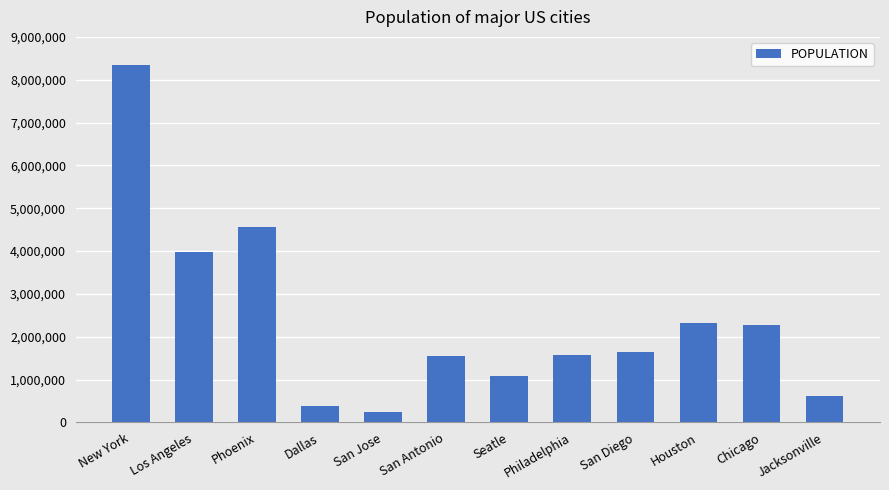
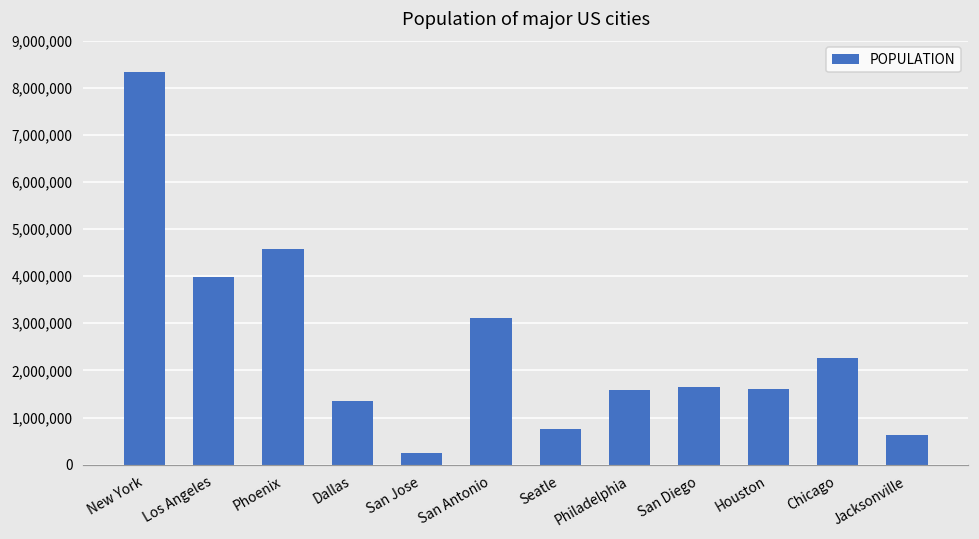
  {
    "New York": "8,300,000",
    "Los Angeles": "4,000,000",
    "Phoenix": "4,600,000",
-   "Dallas": "400,000",
+   "Dallas": "1,300,000",
    "San Jose": "200,000",
-   "San Antonio": "1,500,000",
-   "Seatle": "1,100,000",
+   "San Antonio": "3,100,000",
+   "Seatle": "800,000",
    "Philadelphia": "1,600,000",
    "San Diego": "1,700,000",
-   "Houston": "2,300,000",
+   "Houston": "1,600,000",
    "Chicago": "2,300,000",
    "Jacksonville": "600,000"
  }
